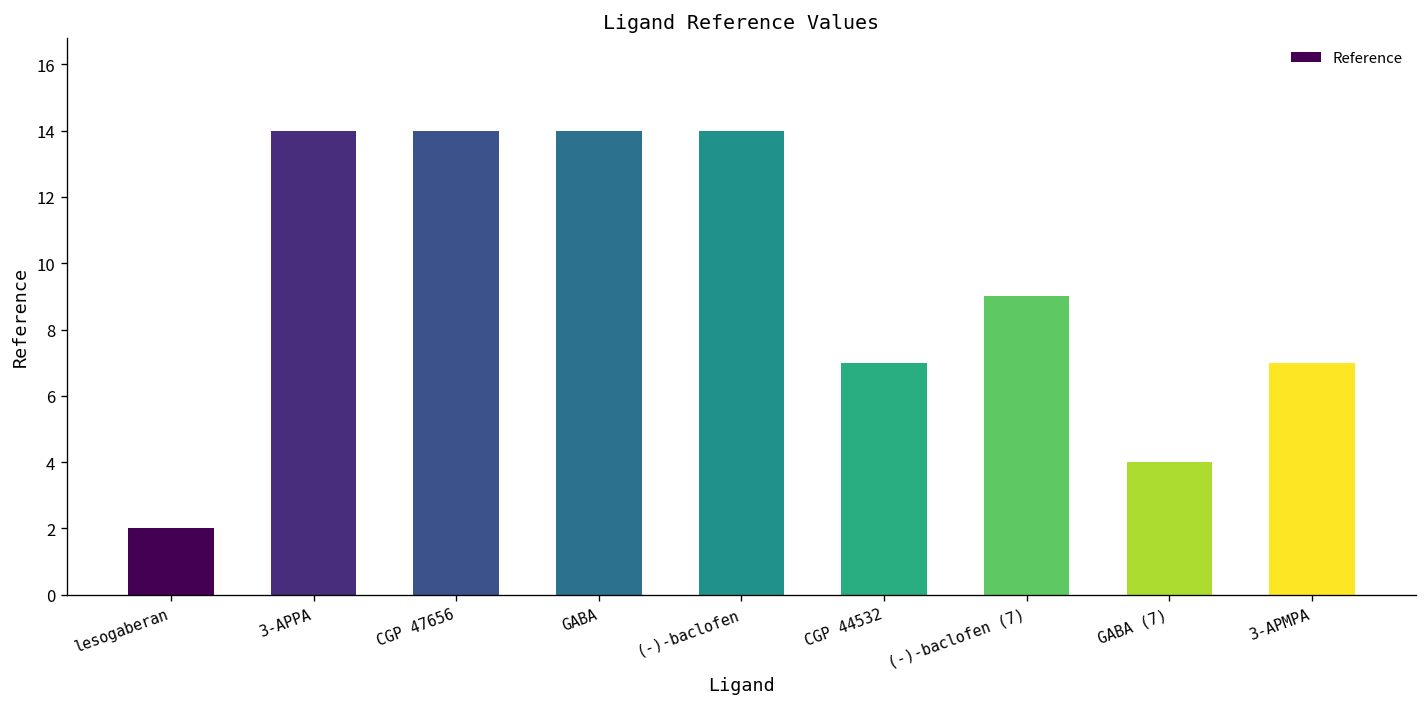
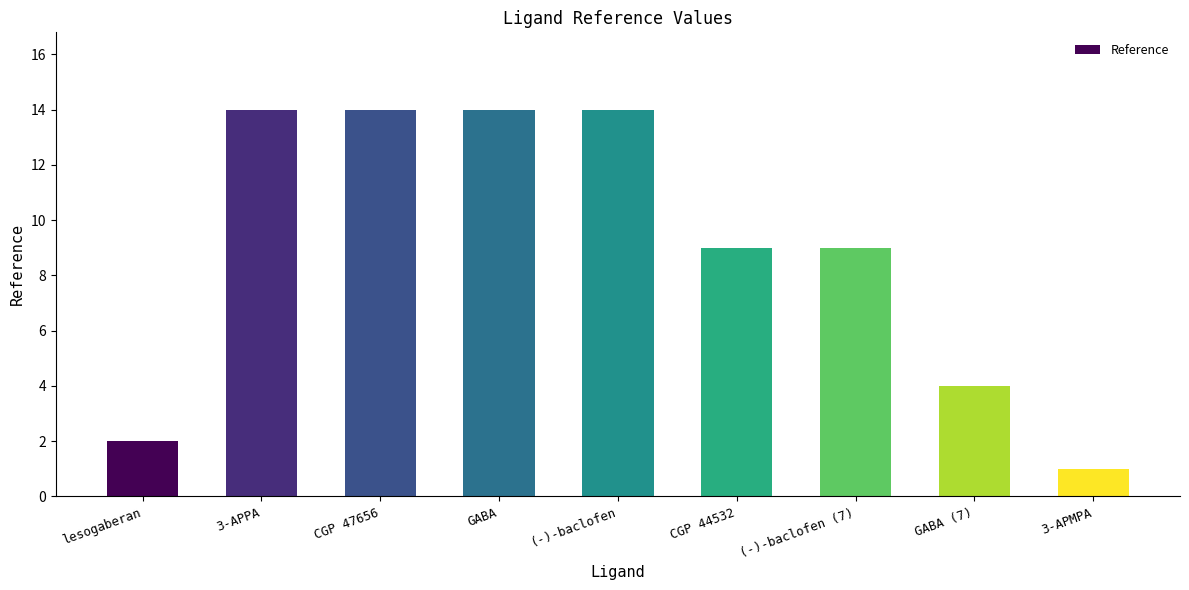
  {
    "lesogaberan": 2,
    "3-APPA": 14,
    "CGP 47656": 14,
    "GABA": 14,
    "(-)-baclofen": 14,
-   "CGP 44532": 7,
+   "CGP 44532": 9,
    "(-)-baclofen (7)": 9,
    "GABA (7)": 4,
-   "3-APMPA": 7
+   "3-APMPA": 1
  }
